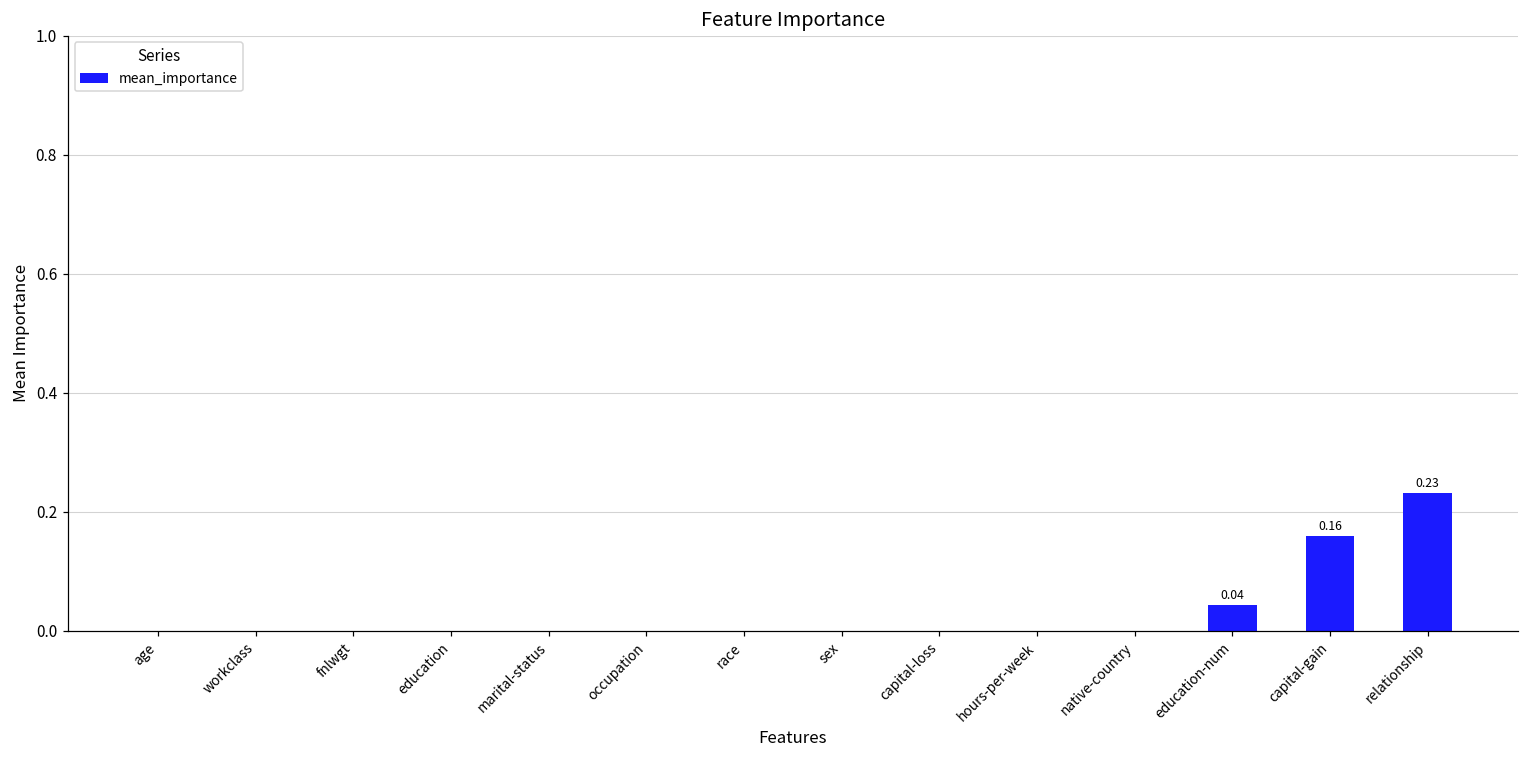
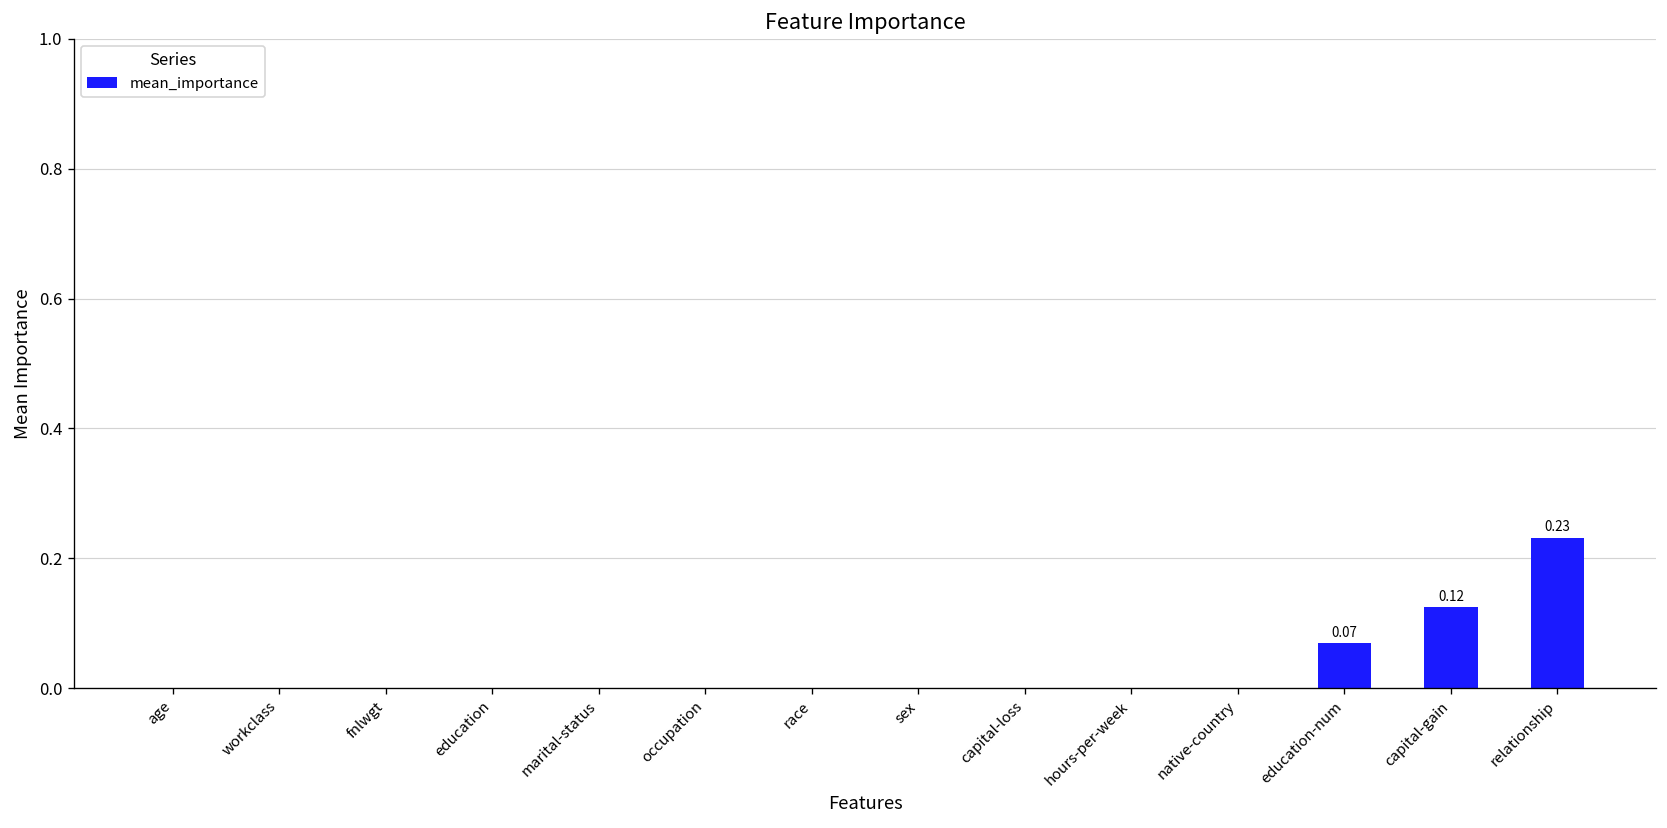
  {
-   "education-num": 0.04,
-   "capital-gain": 0.16,
+   "education-num": 0.07,
+   "capital-gain": 0.12,
    "relationship": 0.23
  }
